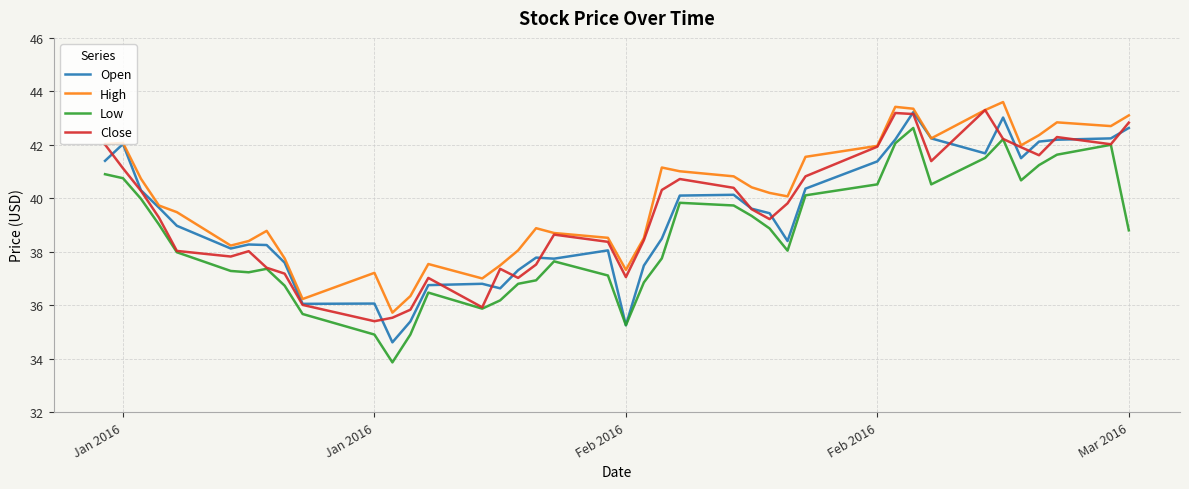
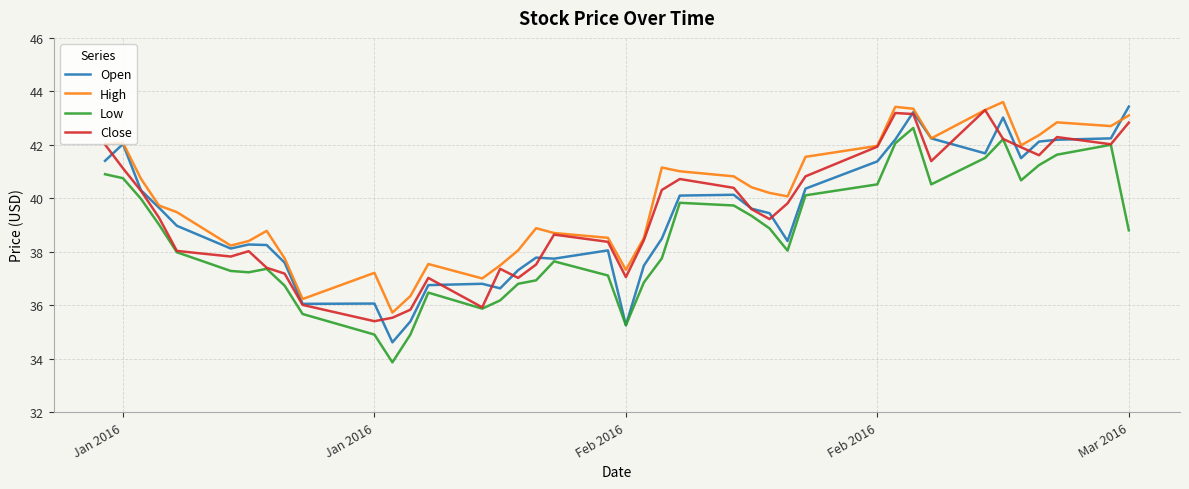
  {
    "Open": {
-     "Mar 2016": 42.6
+     "Mar 2016": 43.4
    },
    "High": {
      "Mar 2016": 43.1
    },
    "Low": {
      "Mar 2016": 38.8
    },
    "Close": {
      "Mar 2016": 42.8
    }
  }
